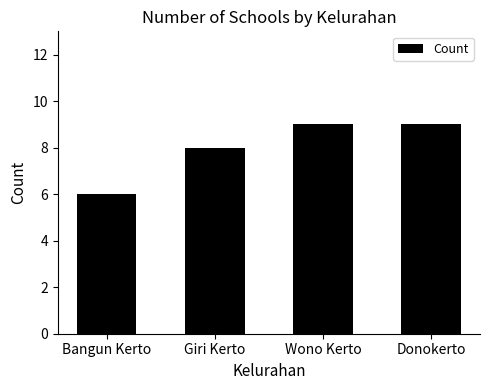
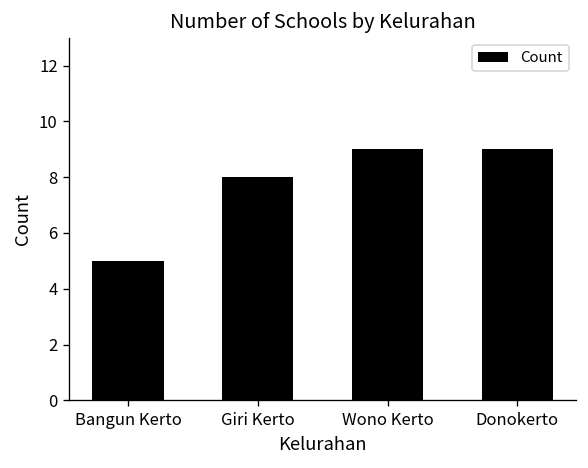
  {
-   "Bangun Kerto": 6,
+   "Bangun Kerto": 5,
    "Giri Kerto": 8,
    "Wono Kerto": 9,
    "Donokerto": 9
  }
